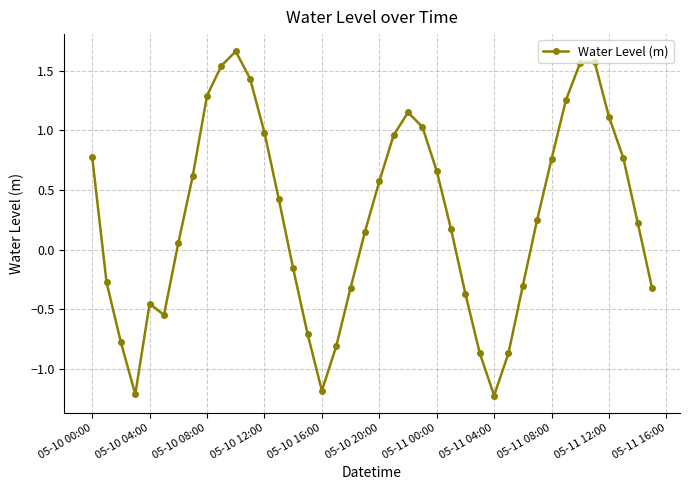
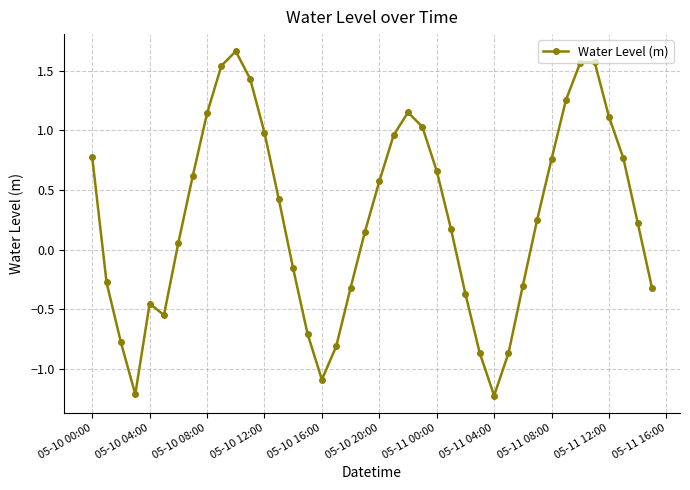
  {
    "05-10 00:00": 0.78,
    "05-10 04:00": -0.45,
-   "05-10 08:00": 1.29,
+   "05-10 08:00": 1.14,
    "05-10 12:00": 0.98,
-   "05-10 16:00": -1.18,
+   "05-10 16:00": -1.09,
    "05-10 20:00": 0.57,
    "05-11 00:00": 0.66,
    "05-11 04:00": -1.22,
    "05-11 08:00": 0.76,
    "05-11 12:00": 1.11
  }
